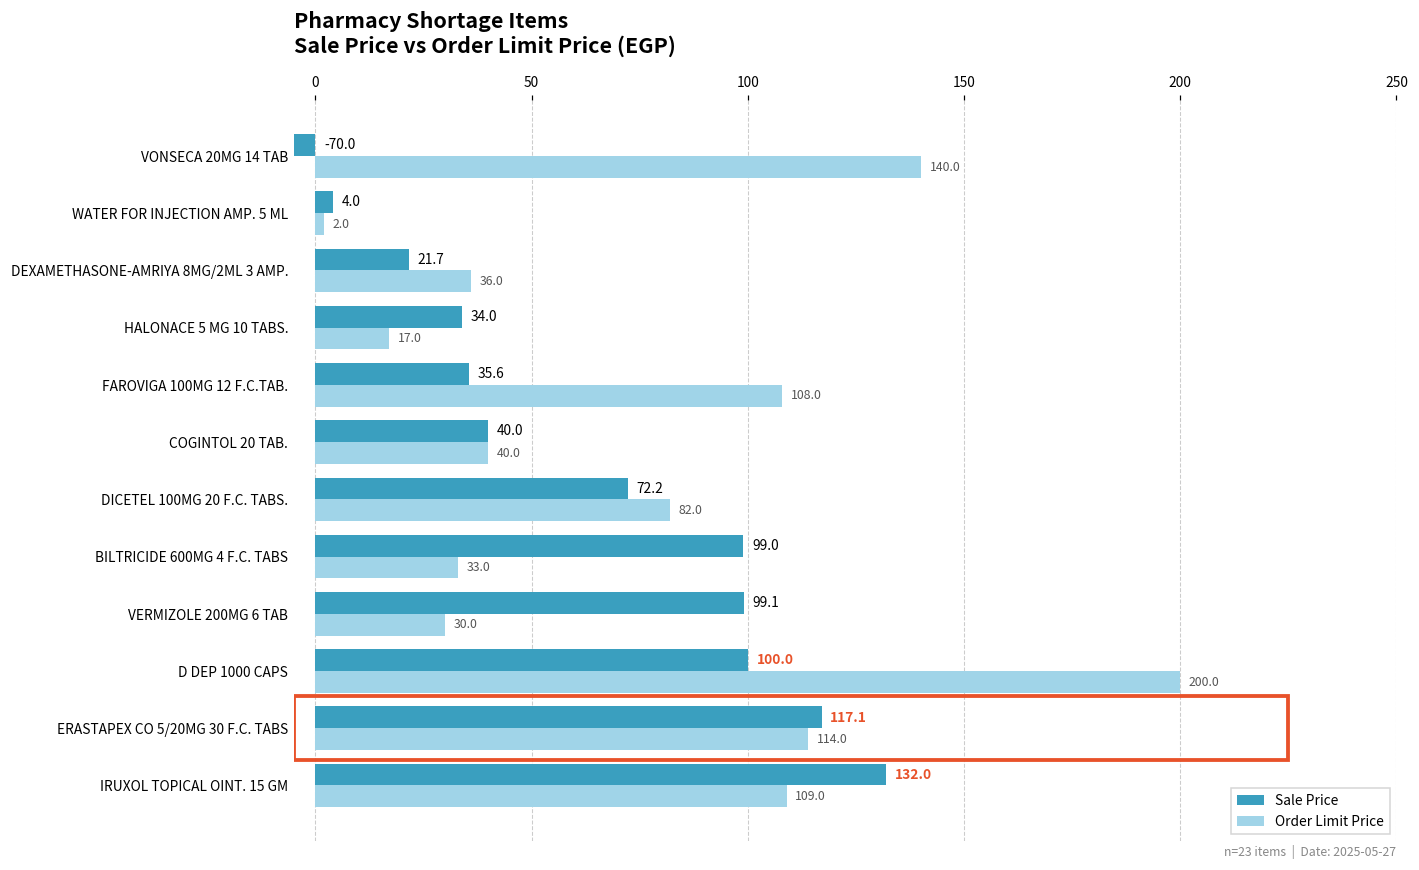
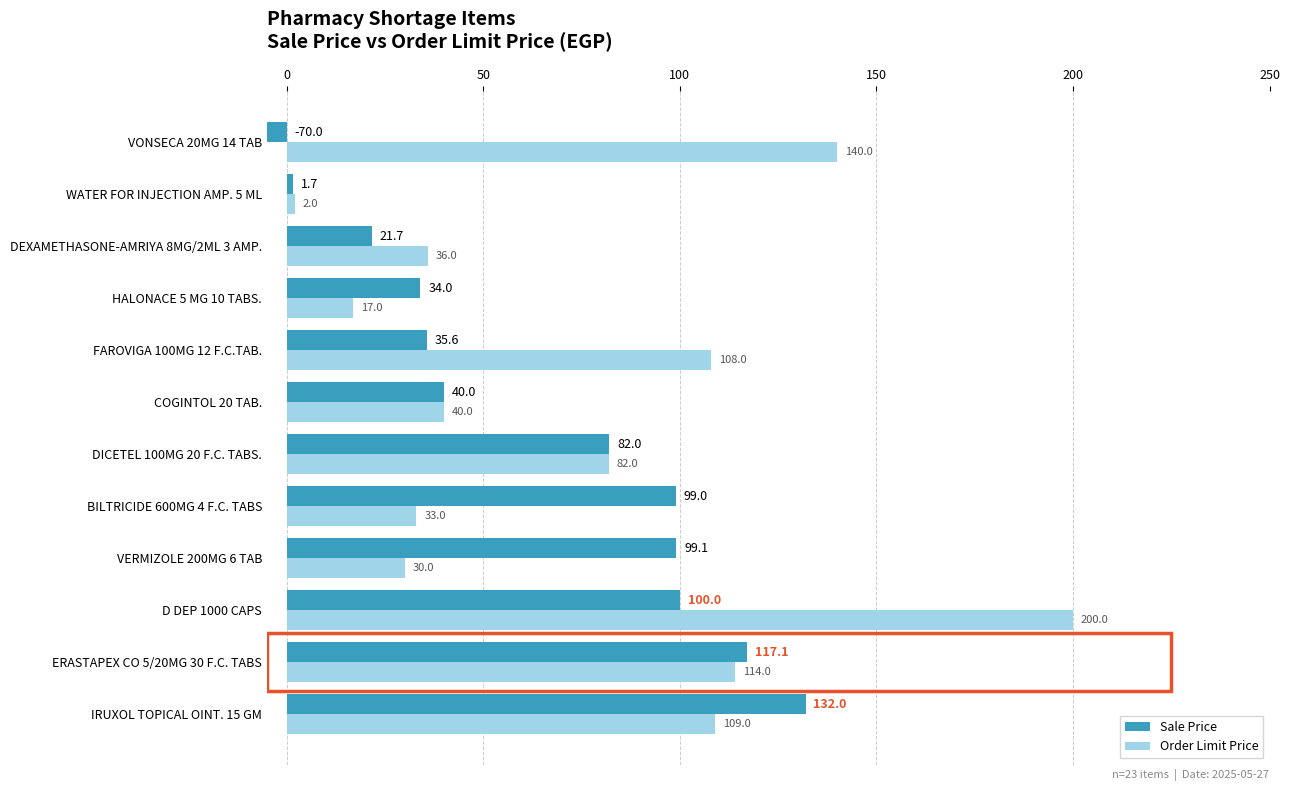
  {
    "Sale Price": {
-     "WATER FOR INJECTION AMP. 5 ML": 4.0,
+     "WATER FOR INJECTION AMP. 5 ML": 1.7,
      "DEXAMETHASONE-AMRIYA 8MG/2ML 3 AMP.": 21.7,
      "HALONACE 5 MG 10 TABS.": 34.0,
      "FAROVIGA 100MG 12 F.C.TAB.": 35.6,
      "COGINTOL 20 TAB.": 40.0,
-     "DICETEL 100MG 20 F.C. TABS.": 72.2,
+     "DICETEL 100MG 20 F.C. TABS.": 82.0,
      "BILTRICIDE 600MG 4 F.C. TABS": 99.0,
      "VERMIZOLE 200MG 6 TAB": 99.1,
      "D DEP 1000 CAPS": 100.0,
      "ERASTAPEX CO 5/20MG 30 F.C. TABS": 117.1,
      "IRUXOL TOPICAL OINT. 15 GM": 132.0
    },
    "Order Limit Price": {
      "VONSECA 20MG 14 TAB": 140.0,
      "WATER FOR INJECTION AMP. 5 ML": 2.0,
      "DEXAMETHASONE-AMRIYA 8MG/2ML 3 AMP.": 36.0,
      "HALONACE 5 MG 10 TABS.": 17.0,
      "FAROVIGA 100MG 12 F.C.TAB.": 108.0,
      "COGINTOL 20 TAB.": 40.0,
      "DICETEL 100MG 20 F.C. TABS.": 82.0,
      "BILTRICIDE 600MG 4 F.C. TABS": 33.0,
      "VERMIZOLE 200MG 6 TAB": 30.0,
      "D DEP 1000 CAPS": 200.0,
      "ERASTAPEX CO 5/20MG 30 F.C. TABS": 114.0,
      "IRUXOL TOPICAL OINT. 15 GM": 109.0
    }
  }
